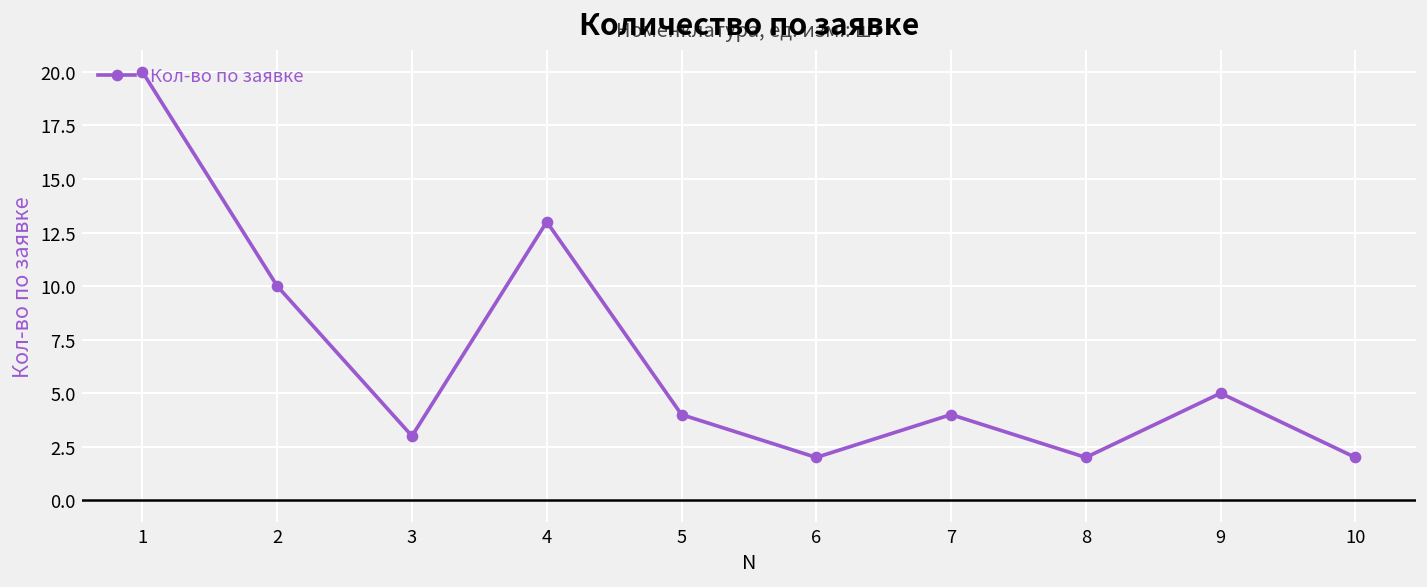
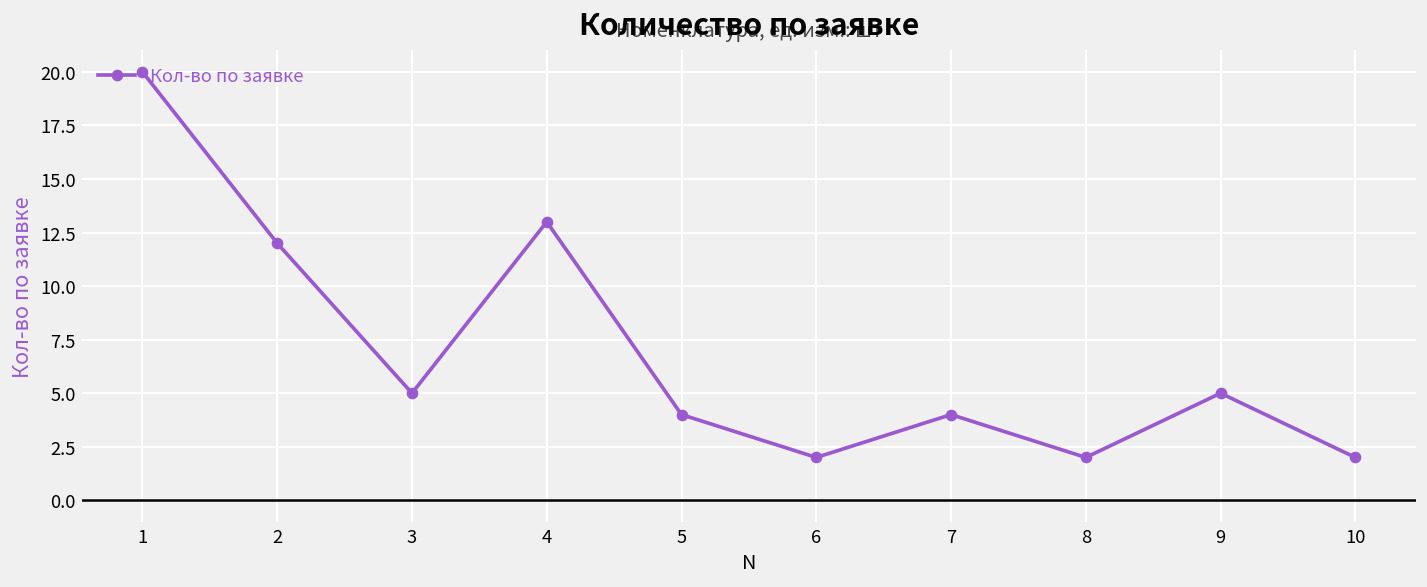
  {
    "1": 20,
-   "2": 10,
-   "3": 3,
+   "2": 12,
+   "3": 5,
    "4": 13,
    "5": 4,
    "6": 2,
    "7": 4,
    "8": 2,
    "9": 5,
    "10": 2
  }
